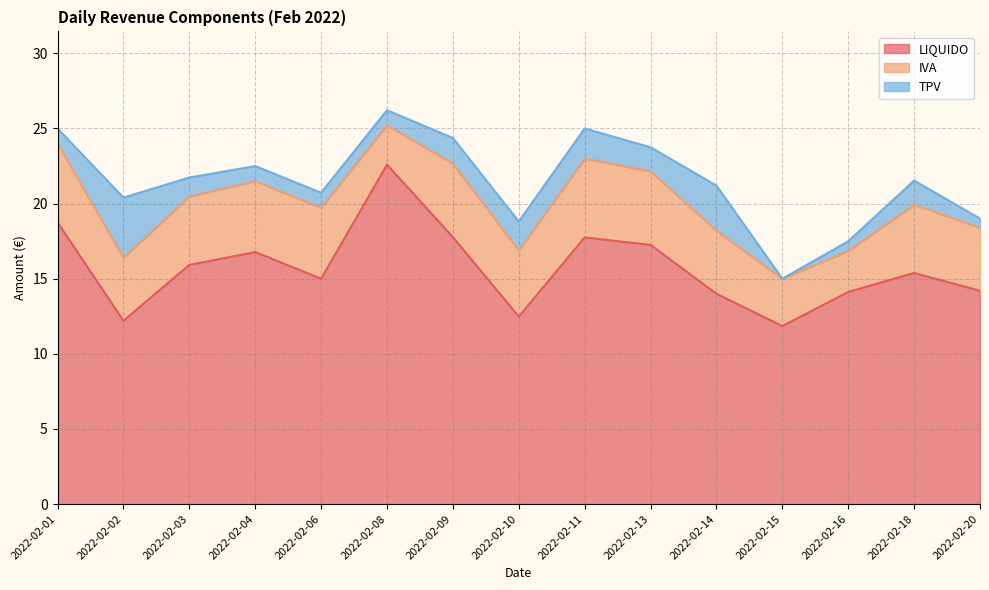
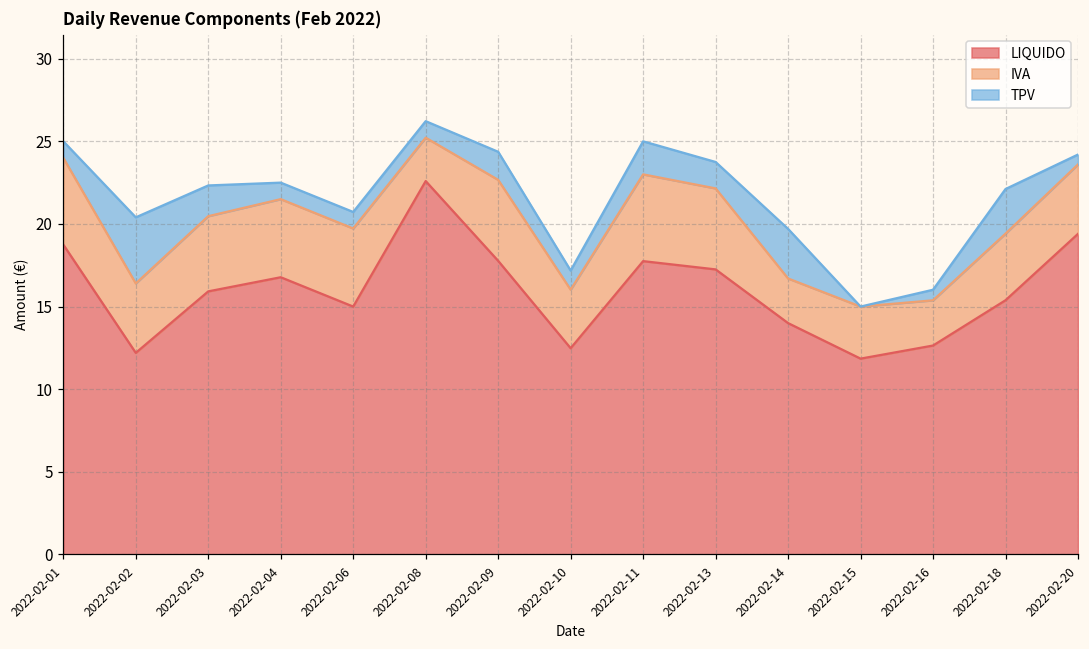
  {
    "LIQUIDO": {
      "2022-02-01": 18.8,
      "2022-02-02": 12.2,
      "2022-02-03": 15.9,
      "2022-02-04": 16.8,
      "2022-02-06": 15.0,
      "2022-02-08": 22.6,
      "2022-02-09": 17.8,
      "2022-02-10": 12.5,
      "2022-02-11": 17.8,
      "2022-02-13": 17.3,
      "2022-02-14": 14.0,
      "2022-02-15": 11.9,
-     "2022-02-16": 14.1,
+     "2022-02-16": 12.6,
      "2022-02-18": 15.4,
-     "2022-02-20": 14.2
+     "2022-02-20": 19.4
    },
    "IVA": {
      "2022-02-01": 5.3,
      "2022-02-02": 4.2,
      "2022-02-03": 4.5,
      "2022-02-04": 4.7,
      "2022-02-06": 4.7,
      "2022-02-08": 2.6,
      "2022-02-09": 4.9,
-     "2022-02-10": 4.4,
+     "2022-02-10": 3.5,
      "2022-02-11": 5.3,
      "2022-02-13": 4.9,
-     "2022-02-14": 4.2,
+     "2022-02-14": 2.7,
      "2022-02-16": 2.7,
-     "2022-02-18": 4.6,
+     "2022-02-18": 4.0,
      "2022-02-20": 4.2
    },
    "TPV": {
      "2022-02-01": 1.0,
      "2022-02-02": 4.0,
-     "2022-02-03": 1.3,
+     "2022-02-03": 1.9,
      "2022-02-04": 1.0,
      "2022-02-06": 1.0,
      "2022-02-08": 1.0,
      "2022-02-09": 1.7,
-     "2022-02-10": 1.9,
+     "2022-02-10": 1.2,
      "2022-02-11": 2.0,
      "2022-02-13": 1.6,
      "2022-02-14": 3.0,
      "2022-02-16": 0.6,
-     "2022-02-18": 1.6,
+     "2022-02-18": 2.7,
      "2022-02-20": 0.6
    }
  }
